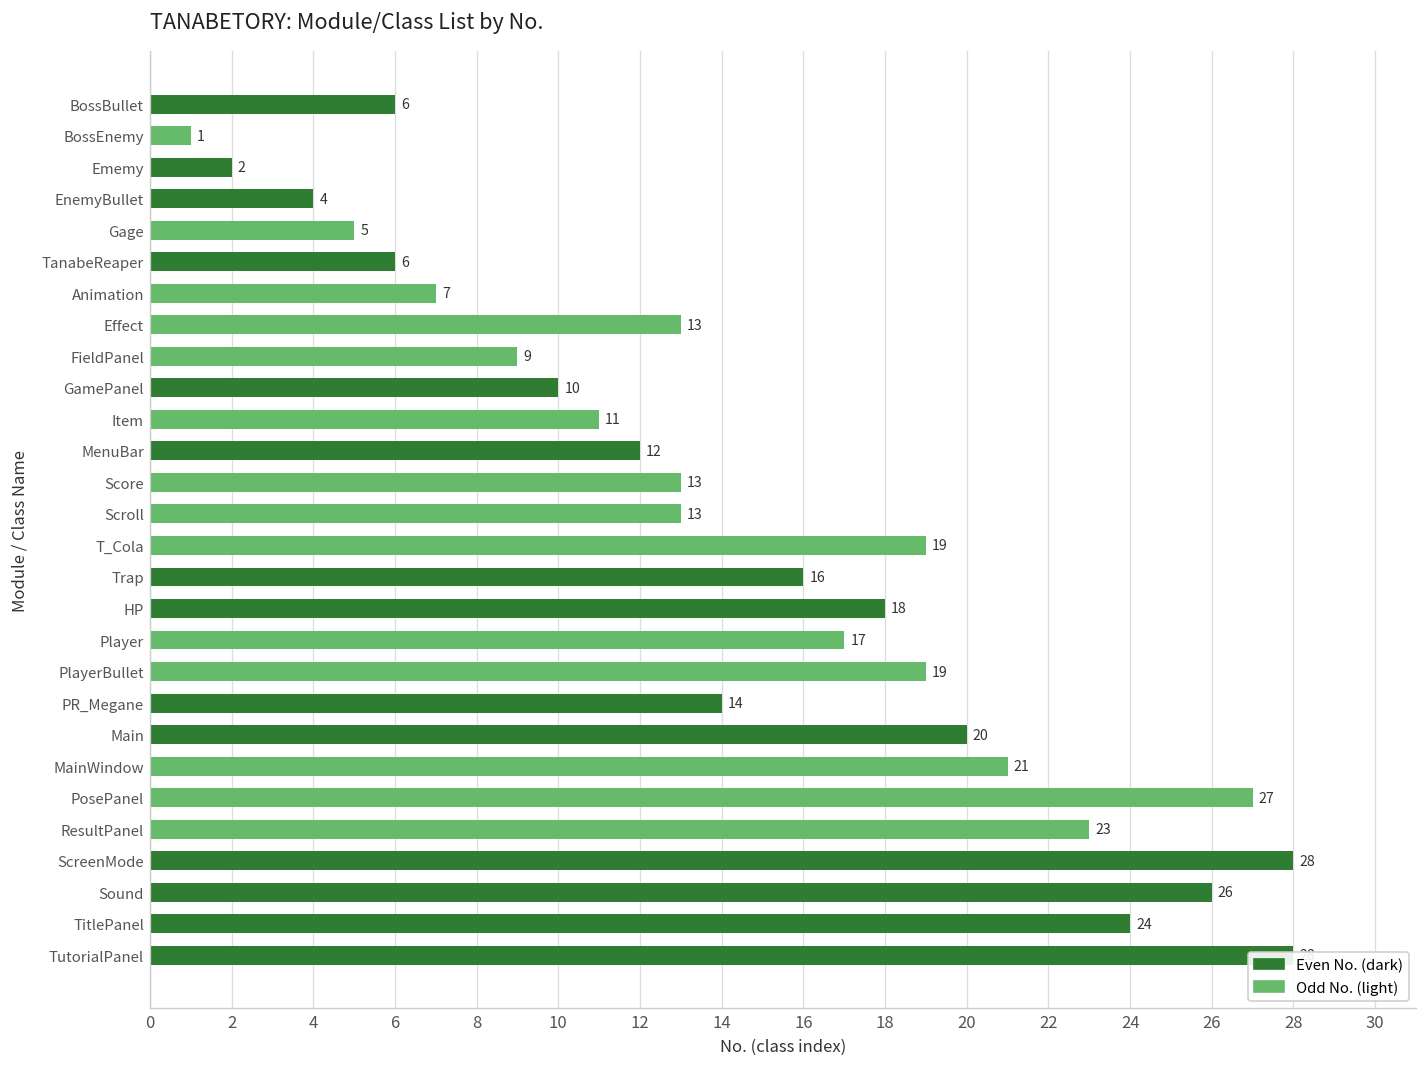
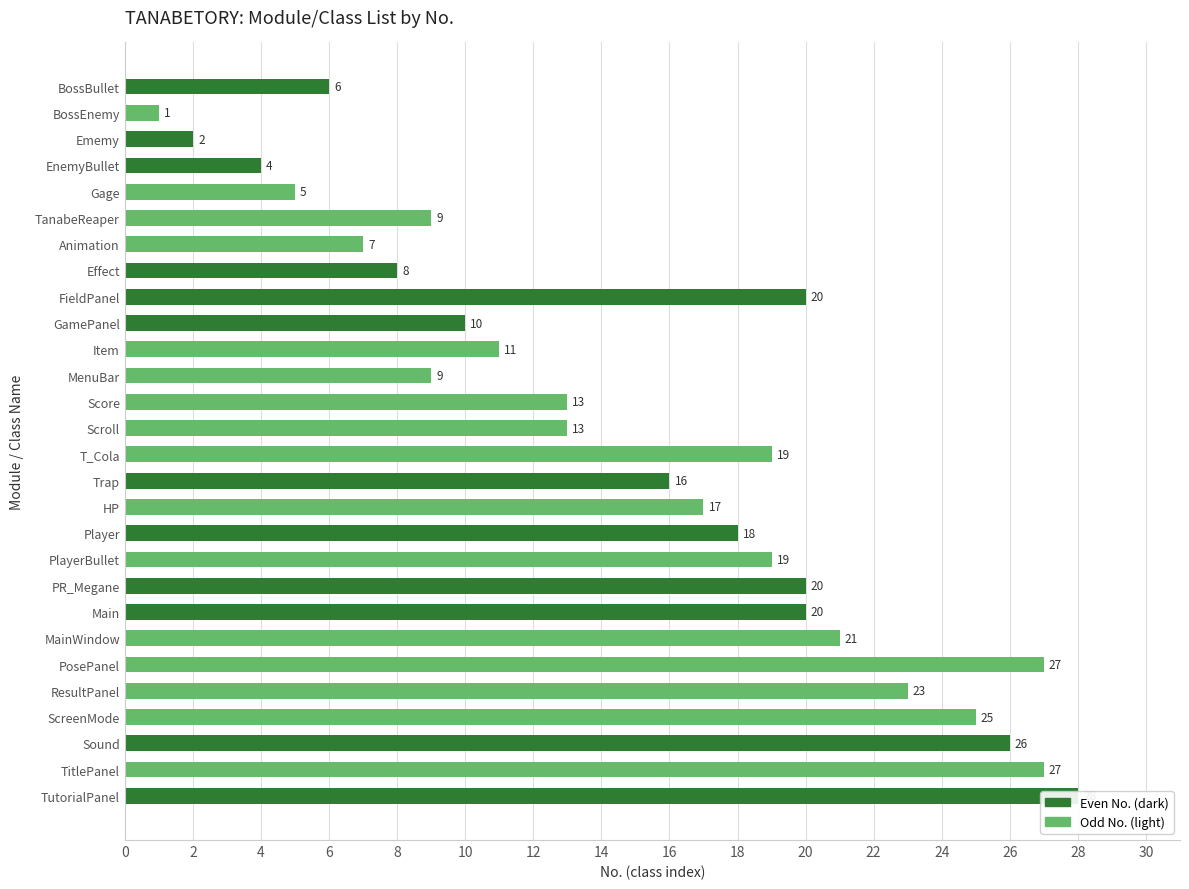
  {
    "BossBullet": 6,
    "BossEnemy": 1,
    "Ememy": 2,
    "EnemyBullet": 4,
    "Gage": 5,
-   "TanabeReaper": 6,
+   "TanabeReaper": 9,
    "Animation": 7,
-   "Effect": 13,
-   "FieldPanel": 9,
+   "Effect": 8,
+   "FieldPanel": 20,
    "GamePanel": 10,
    "Item": 11,
-   "MenuBar": 12,
+   "MenuBar": 9,
    "Score": 13,
    "Scroll": 13,
    "T_Cola": 19,
    "Trap": 16,
-   "HP": 18,
-   "Player": 17,
+   "HP": 17,
+   "Player": 18,
    "PlayerBullet": 19,
-   "PR_Megane": 14,
+   "PR_Megane": 20,
    "Main": 20,
    "MainWindow": 21,
    "PosePanel": 27,
    "ResultPanel": 23,
-   "ScreenMode": 28,
+   "ScreenMode": 25,
    "Sound": 26,
-   "TitlePanel": 24
+   "TitlePanel": 27
  }
